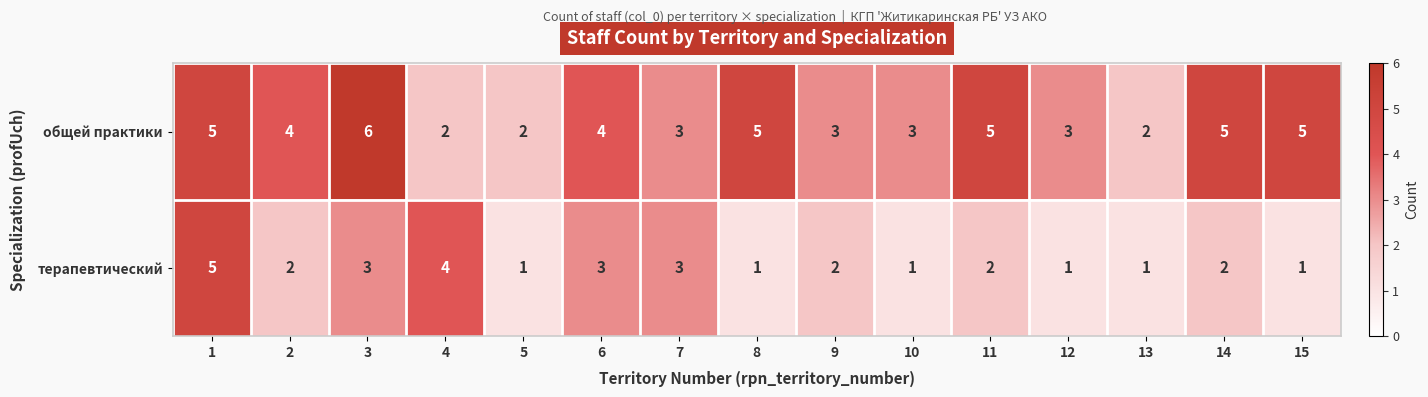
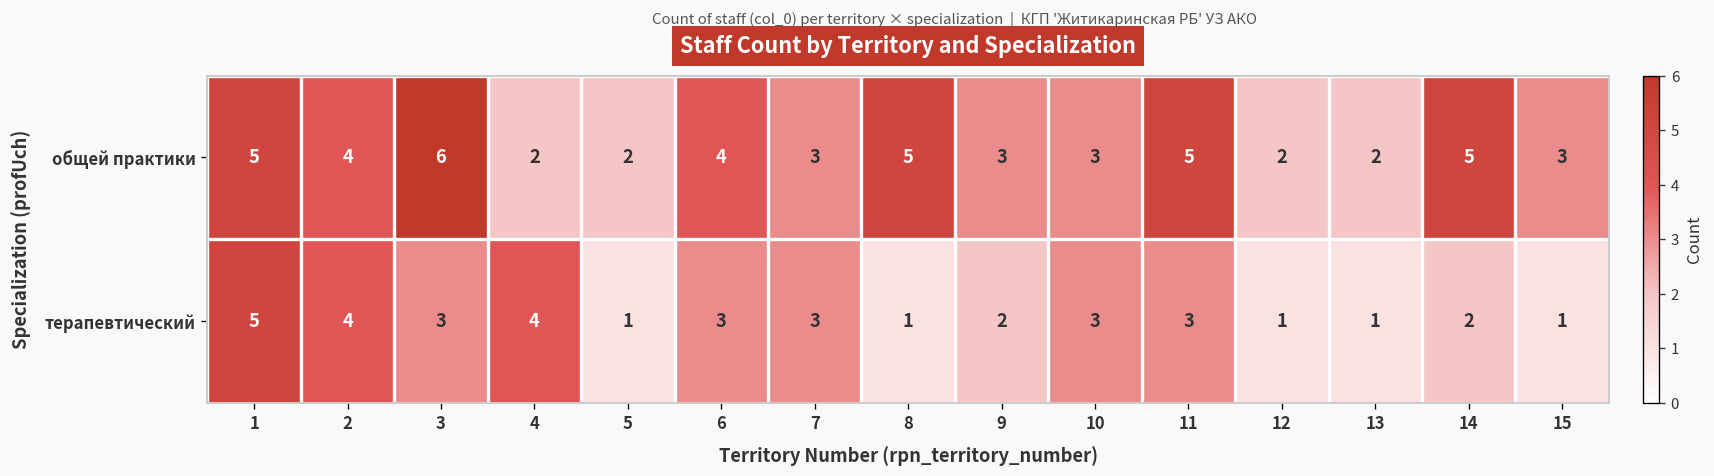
  {
    "общей практики": {
      "1": 5,
      "2": 4,
      "3": 6,
      "4": 2,
      "5": 2,
      "6": 4,
      "7": 3,
      "8": 5,
      "9": 3,
      "10": 3,
      "11": 5,
-     "12": 3,
+     "12": 2,
      "13": 2,
      "14": 5,
-     "15": 5
+     "15": 3
    },
    "терапевтический": {
      "1": 5,
-     "2": 2,
+     "2": 4,
      "3": 3,
      "4": 4,
      "5": 1,
      "6": 3,
      "7": 3,
      "8": 1,
      "9": 2,
-     "10": 1,
-     "11": 2,
+     "10": 3,
+     "11": 3,
      "12": 1,
      "13": 1,
      "14": 2,
      "15": 1
    }
  }
